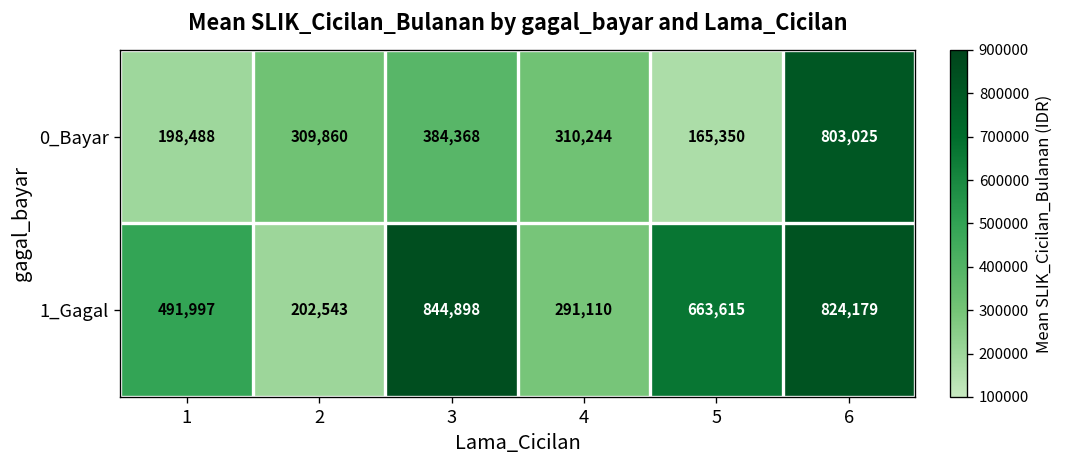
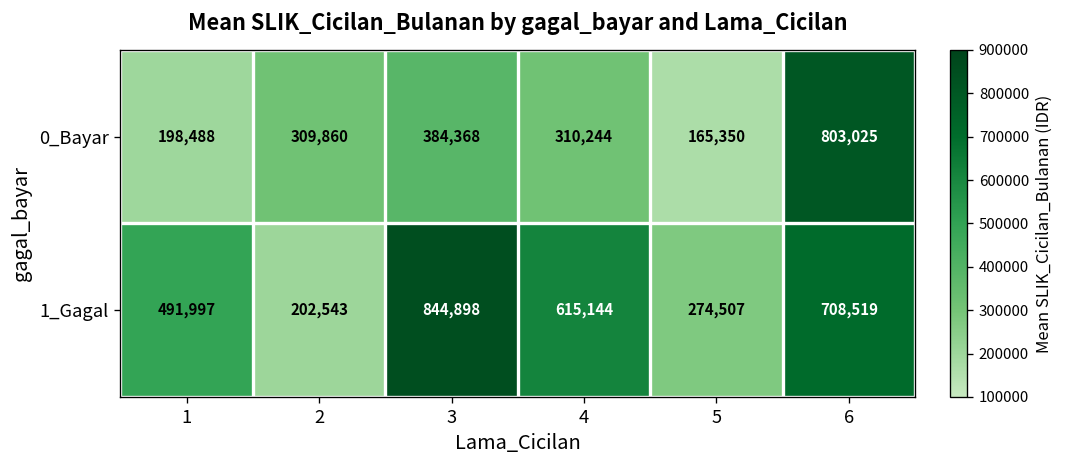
  {
    "0_Bayar": {
      "1": "198,488",
      "2": "309,860",
      "3": "384,368",
      "4": "310,244",
      "5": "165,350",
      "6": "803,025"
    },
    "1_Gagal": {
      "1": "491,997",
      "2": "202,543",
      "3": "844,898",
-     "4": "291,110",
-     "5": "663,615",
-     "6": "824,179"
+     "4": "615,144",
+     "5": "274,507",
+     "6": "708,519"
    }
  }
